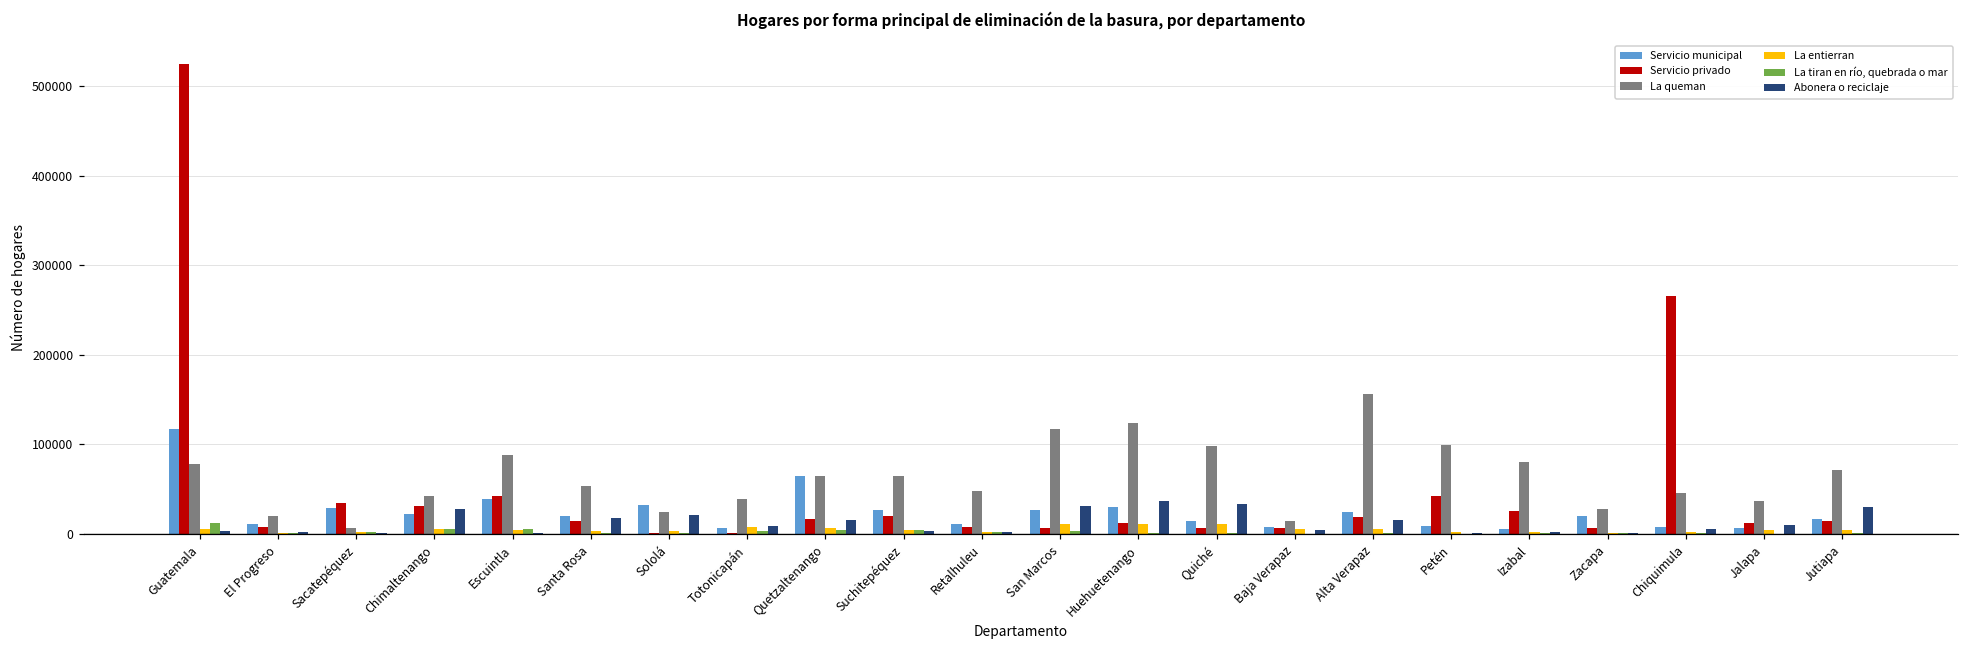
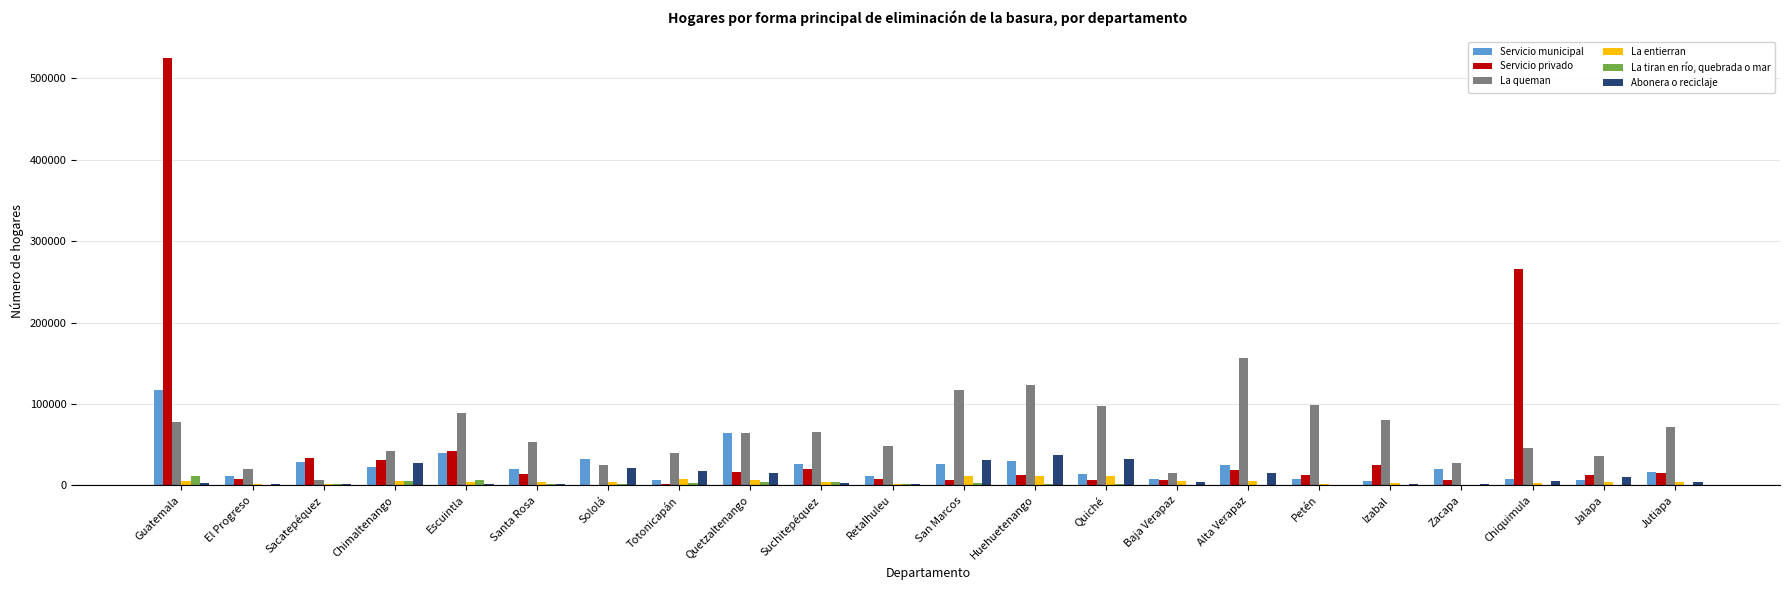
  {
    "Servicio municipal": {
      "Guatemala": 120000,
      "El Progreso": 10000,
      "Sacatepéquez": 30000,
      "Chimaltenango": 20000,
      "Escuintla": 40000,
      "Santa Rosa": 20000,
      "Sololá": 30000,
      "Totonicapán": 10000,
      "Quetzaltenango": 60000,
      "Suchitepéquez": 30000,
      "Retalhuleu": 10000,
      "San Marcos": 30000,
      "Huehuetenango": 30000,
      "Quiché": 10000,
      "Baja Verapaz": 10000,
      "Alta Verapaz": 20000,
      "Petén": 10000,
      "Izabal": 10000,
      "Zacapa": 20000,
      "Chiquimula": 10000,
      "Jalapa": 10000,
      "Jutiapa": 20000
    },
    "Servicio privado": {
      "Guatemala": 520000,
      "El Progreso": 10000,
      "Sacatepéquez": 30000,
      "Chimaltenango": 30000,
      "Escuintla": 40000,
      "Santa Rosa": 10000,
      "Quetzaltenango": 20000,
      "Suchitepéquez": 20000,
      "Retalhuleu": 10000,
      "San Marcos": 10000,
      "Huehuetenango": 10000,
      "Quiché": 10000,
      "Baja Verapaz": 10000,
      "Alta Verapaz": 20000,
-     "Petén": 40000,
+     "Petén": 10000,
      "Izabal": 30000,
      "Zacapa": 10000,
      "Chiquimula": 270000,
      "Jalapa": 10000,
      "Jutiapa": 10000
    },
    "La queman": {
      "Guatemala": 80000,
      "El Progreso": 20000,
      "Sacatepéquez": 10000,
      "Chimaltenango": 40000,
      "Escuintla": 90000,
      "Santa Rosa": 50000,
      "Sololá": 20000,
      "Totonicapán": 40000,
      "Quetzaltenango": 60000,
      "Suchitepéquez": 60000,
      "Retalhuleu": 50000,
      "San Marcos": 120000,
      "Huehuetenango": 120000,
      "Quiché": 100000,
      "Baja Verapaz": 10000,
      "Alta Verapaz": 160000,
      "Petén": 100000,
      "Izabal": 80000,
      "Zacapa": 30000,
      "Chiquimula": 50000,
      "Jalapa": 40000,
      "Jutiapa": 70000
    },
    "La entierran": {
      "Guatemala": 0,
      "Chimaltenango": 10000,
      "Escuintla": 0,
      "Santa Rosa": 0,
      "Sololá": 0,
      "Totonicapán": 10000,
      "Quetzaltenango": 10000,
      "Suchitepéquez": 0,
      "San Marcos": 10000,
      "Huehuetenango": 10000,
      "Quiché": 10000,
      "Baja Verapaz": 10000,
      "Alta Verapaz": 10000,
      "Jalapa": 0,
      "Jutiapa": 0
    },
    "La tiran en río, quebrada o mar": {
      "Guatemala": 10000,
      "Chimaltenango": 10000,
      "Escuintla": 10000,
      "Quetzaltenango": 0,
      "Suchitepéquez": 0
    },
    "Abonera o reciclaje": {
      "Chimaltenango": 30000,
-     "Santa Rosa": 20000,
+     "Santa Rosa": 0,
      "Sololá": 20000,
-     "Totonicapán": 10000,
+     "Totonicapán": 20000,
      "Quetzaltenango": 20000,
      "San Marcos": 30000,
      "Huehuetenango": 40000,
      "Quiché": 30000,
      "Baja Verapaz": 0,
      "Alta Verapaz": 20000,
      "Chiquimula": 10000,
      "Jalapa": 10000,
-     "Jutiapa": 30000
+     "Jutiapa": 0
    }
  }
